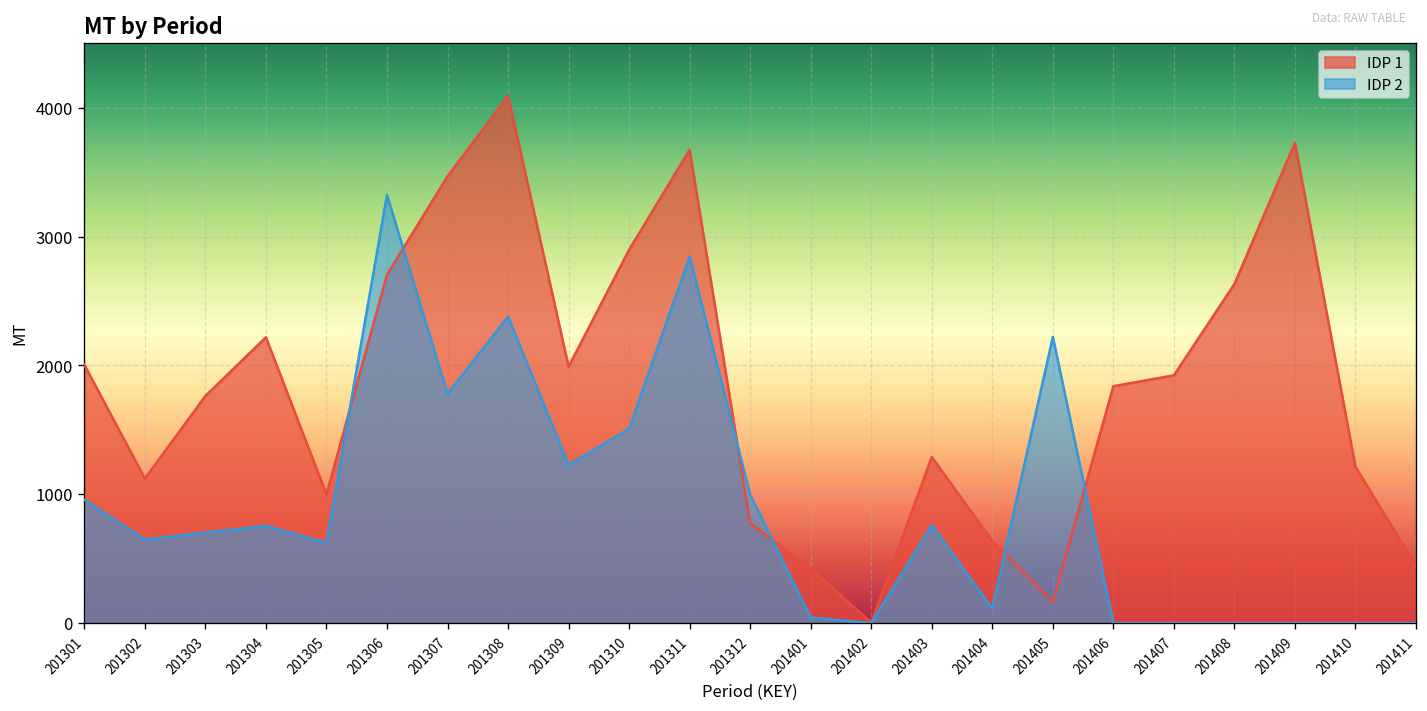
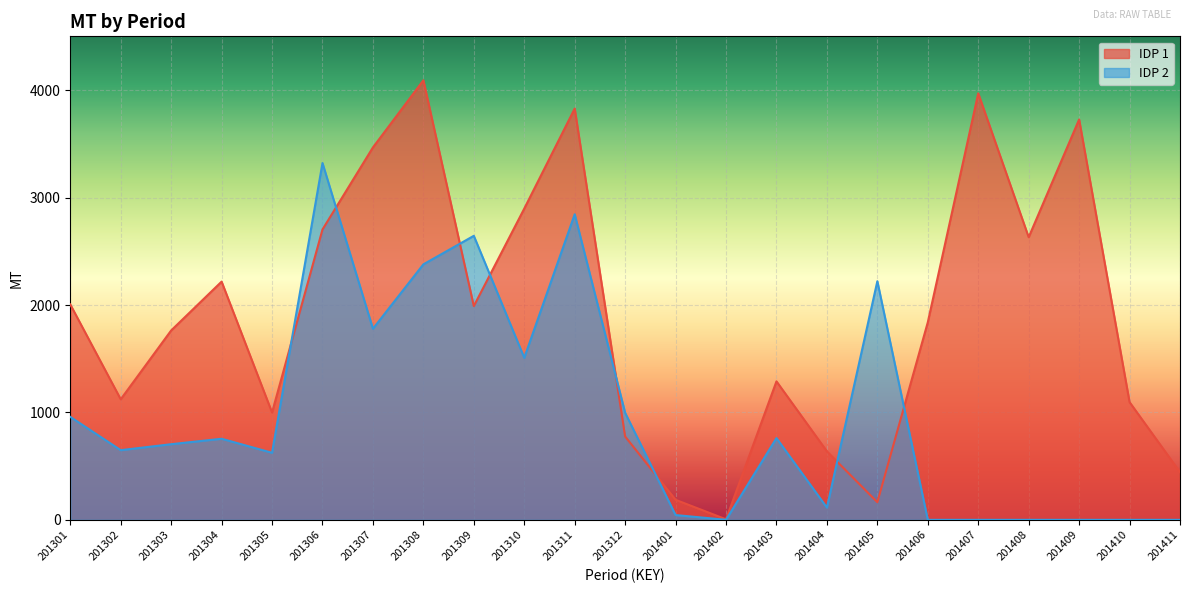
  {
    "IDP 1": {
      "201301": 2010,
      "201302": 1120,
      "201303": 1760,
      "201304": 2220,
      "201305": 1000,
      "201306": 2700,
      "201307": 3470,
      "201308": 4090,
      "201309": 1990,
      "201310": 2900,
-     "201311": 3670,
+     "201311": 3830,
      "201312": 780,
-     "201401": 420,
+     "201401": 190,
      "201403": 1290,
      "201404": 640,
      "201405": 160,
      "201406": 1840,
-     "201407": 1920,
+     "201407": 3970,
      "201408": 2630,
      "201409": 3730,
-     "201410": 1210,
+     "201410": 1100,
      "201411": 440
    },
    "IDP 2": {
      "201301": 960,
      "201302": 650,
      "201303": 700,
      "201304": 760,
      "201305": 620,
      "201306": 3320,
      "201307": 1780,
      "201308": 2380,
-     "201309": 1230,
+     "201309": 2640,
      "201310": 1510,
      "201311": 2850,
      "201312": 1000,
      "201401": 40,
      "201403": 760,
      "201404": 110,
      "201405": 2220,
      "201406": 0,
      "201407": 0,
      "201408": 0,
      "201409": 0,
      "201410": 0,
      "201411": 0
    }
  }
